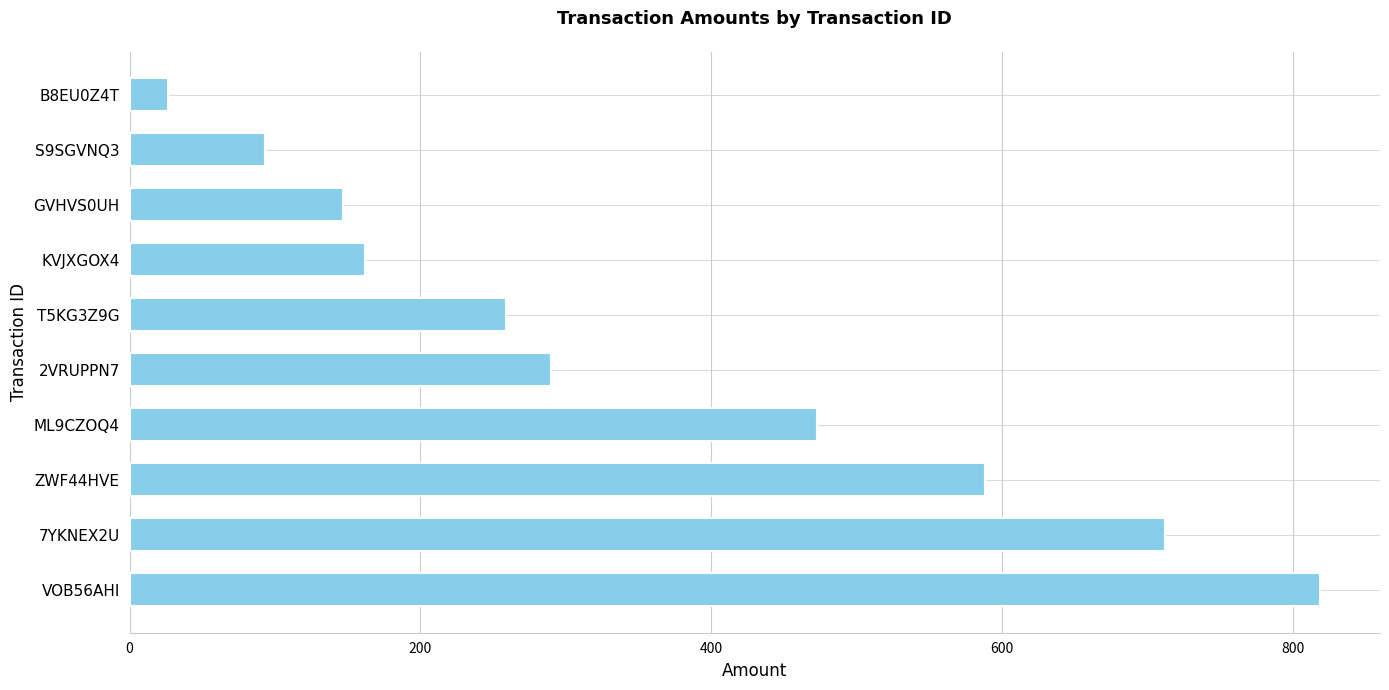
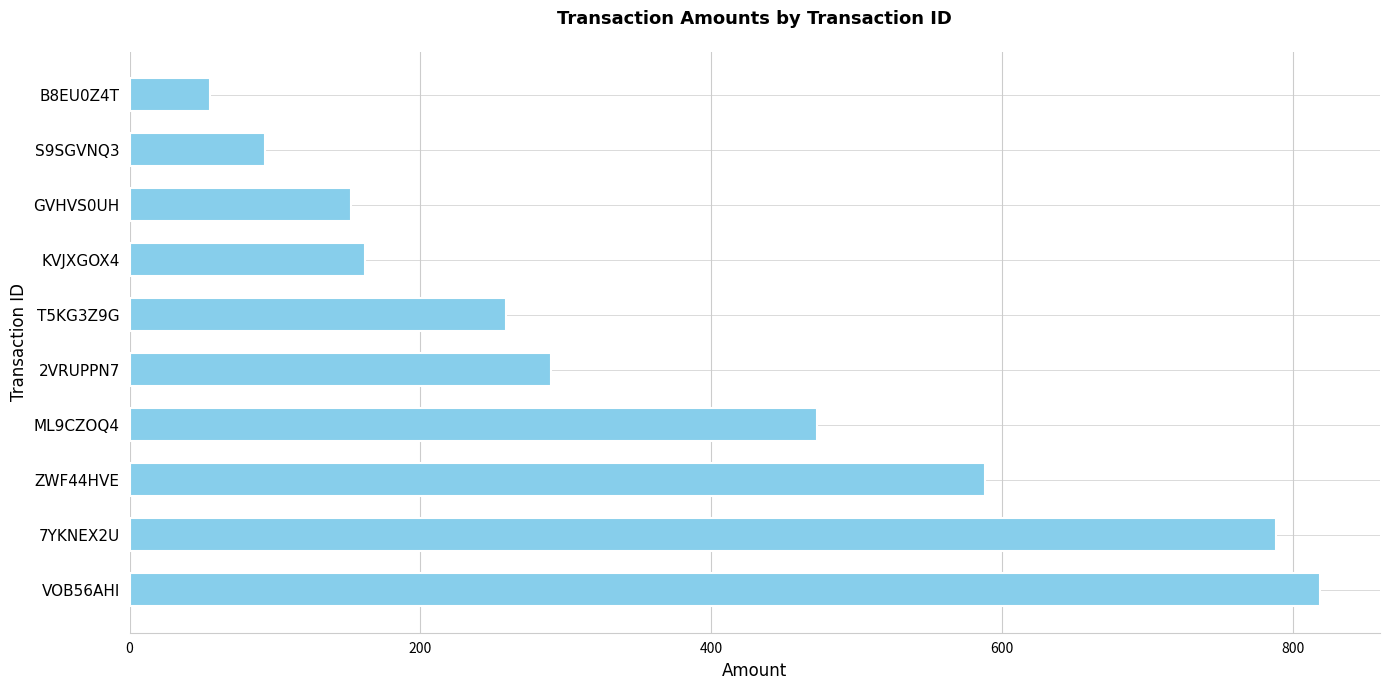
  {
-   "B8EU0Z4T": 27,
+   "B8EU0Z4T": 55,
    "S9SGVNQ3": 93,
-   "GVHVS0UH": 147,
+   "GVHVS0UH": 152,
    "KVJXGOX4": 162,
    "T5KG3Z9G": 259,
    "2VRUPPN7": 290,
    "ML9CZOQ4": 473,
    "ZWF44HVE": 588,
-   "7YKNEX2U": 712,
+   "7YKNEX2U": 788,
    "VOB56AHI": 819
  }
